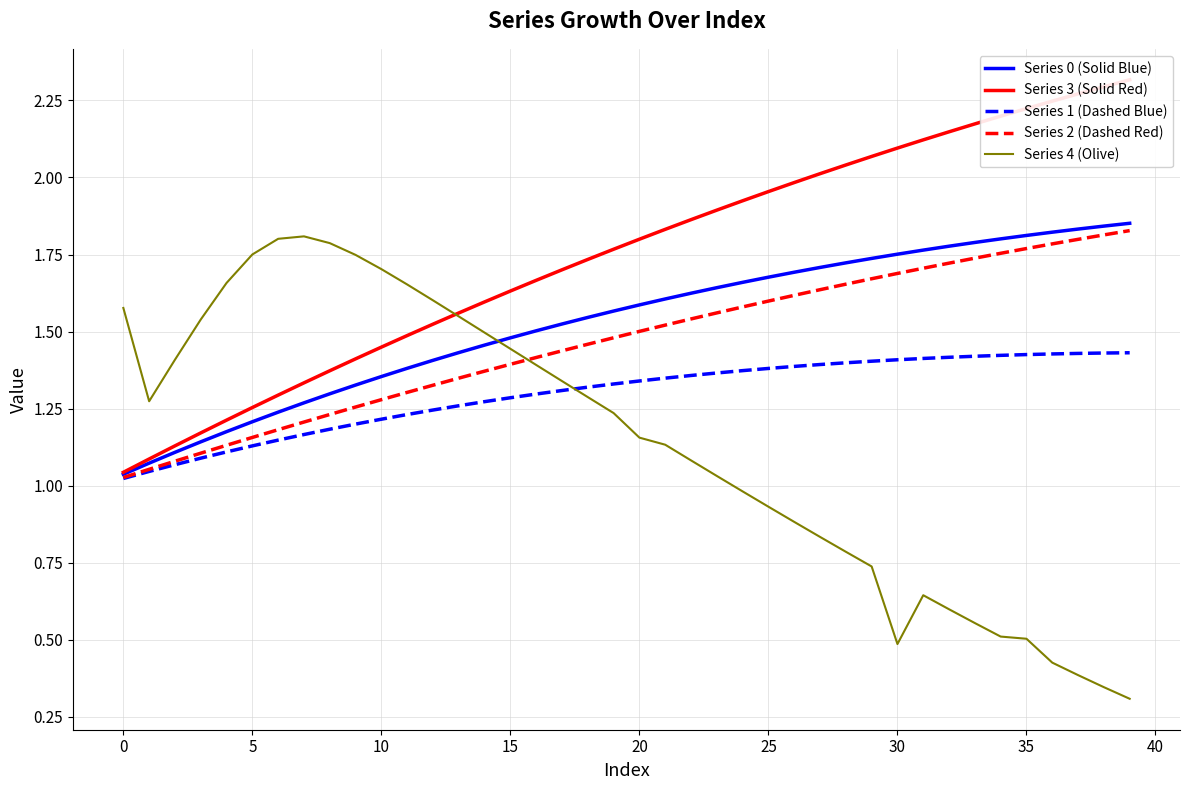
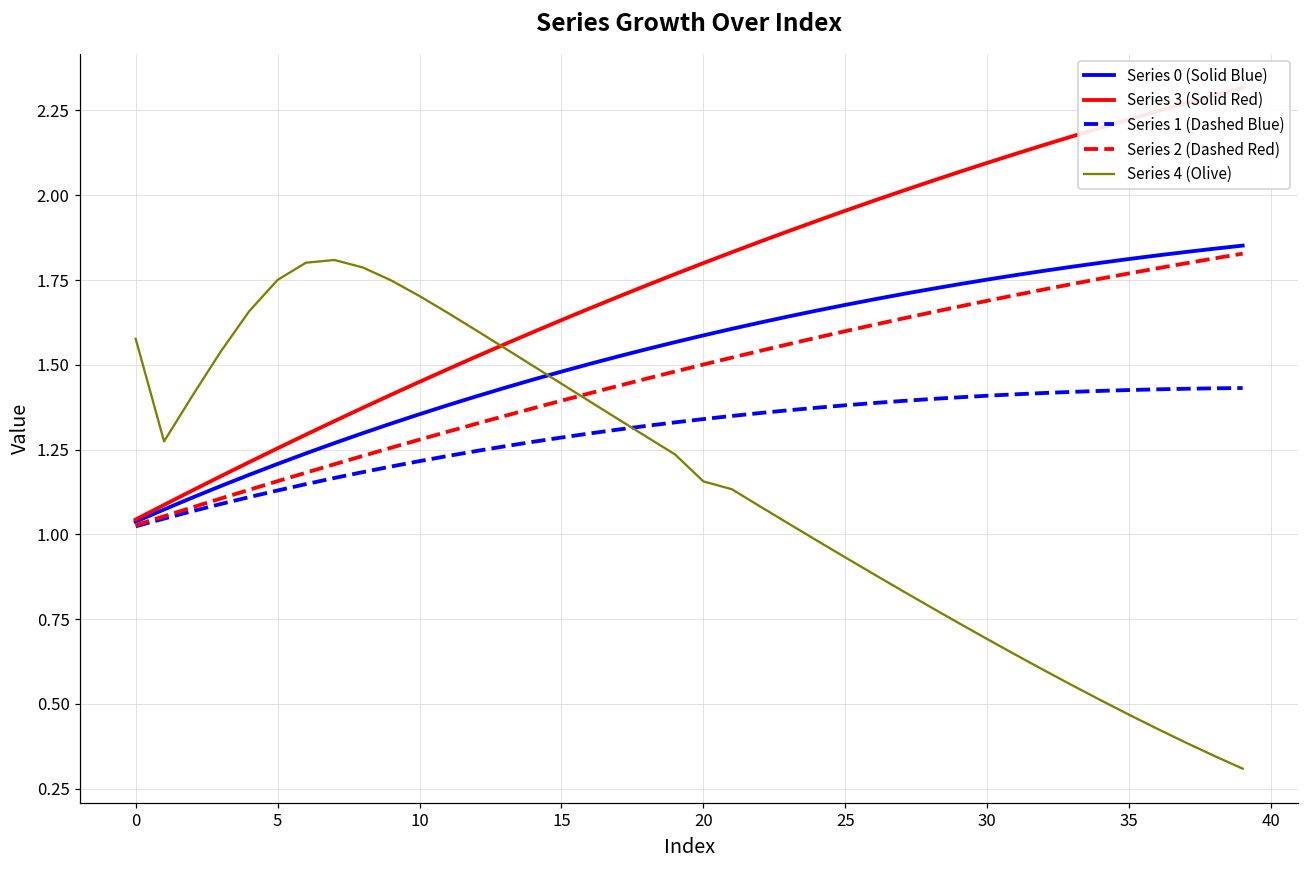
  {
    "Series 4 (Olive)": {
      "0": 1.58,
      "5": 1.75,
      "10": 1.70,
      "15": 1.44,
      "20": 1.16,
      "25": 0.93,
-     "30": 0.49,
-     "35": 0.50
+     "30": 0.69,
+     "35": 0.47
    }
  }
